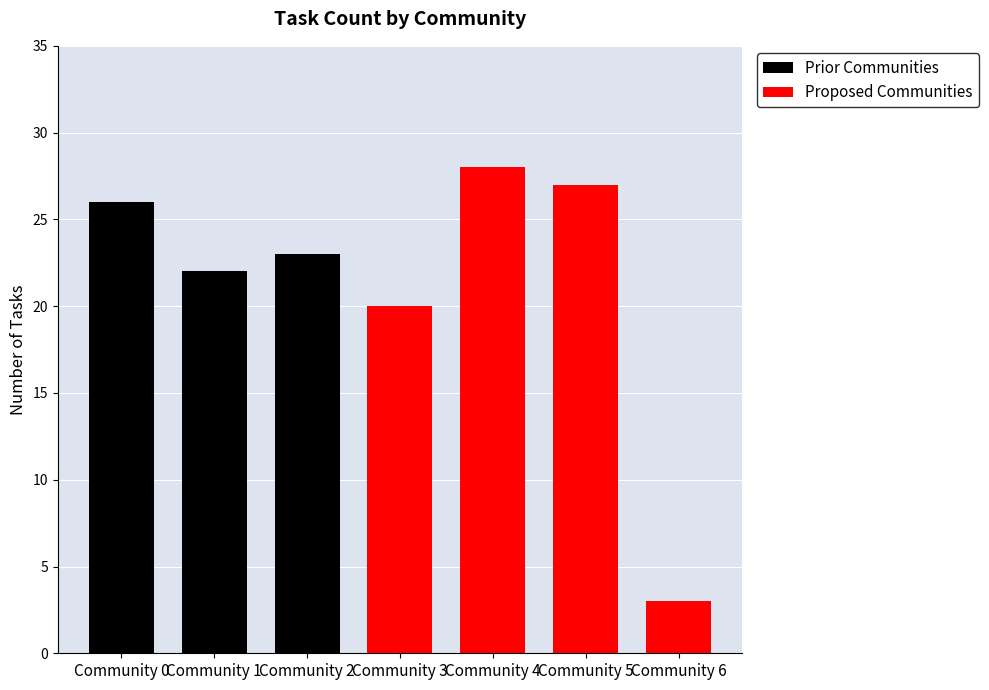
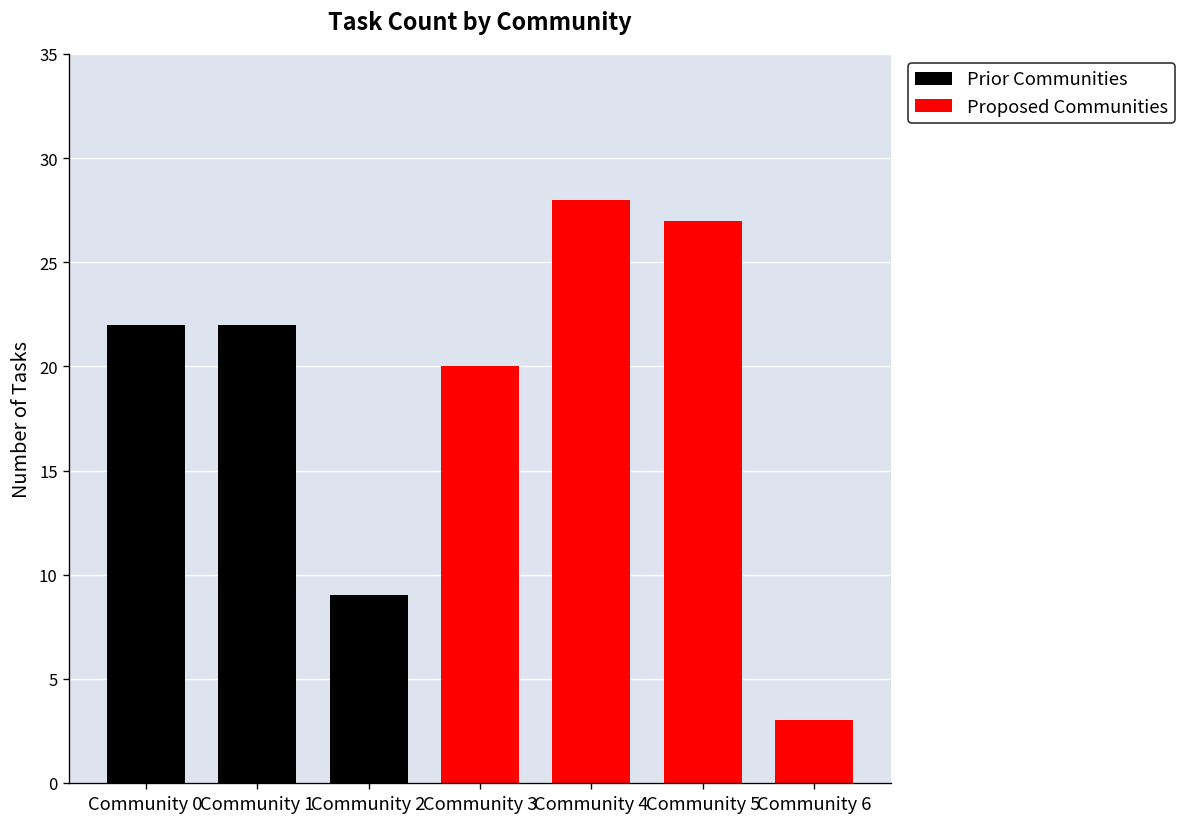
  {
-   "Community 0": 26,
+   "Community 0": 22,
    "Community 1": 22,
-   "Community 2": 23,
+   "Community 2": 9,
    "Community 3": 20,
    "Community 4": 28,
    "Community 5": 27,
    "Community 6": 3
  }
